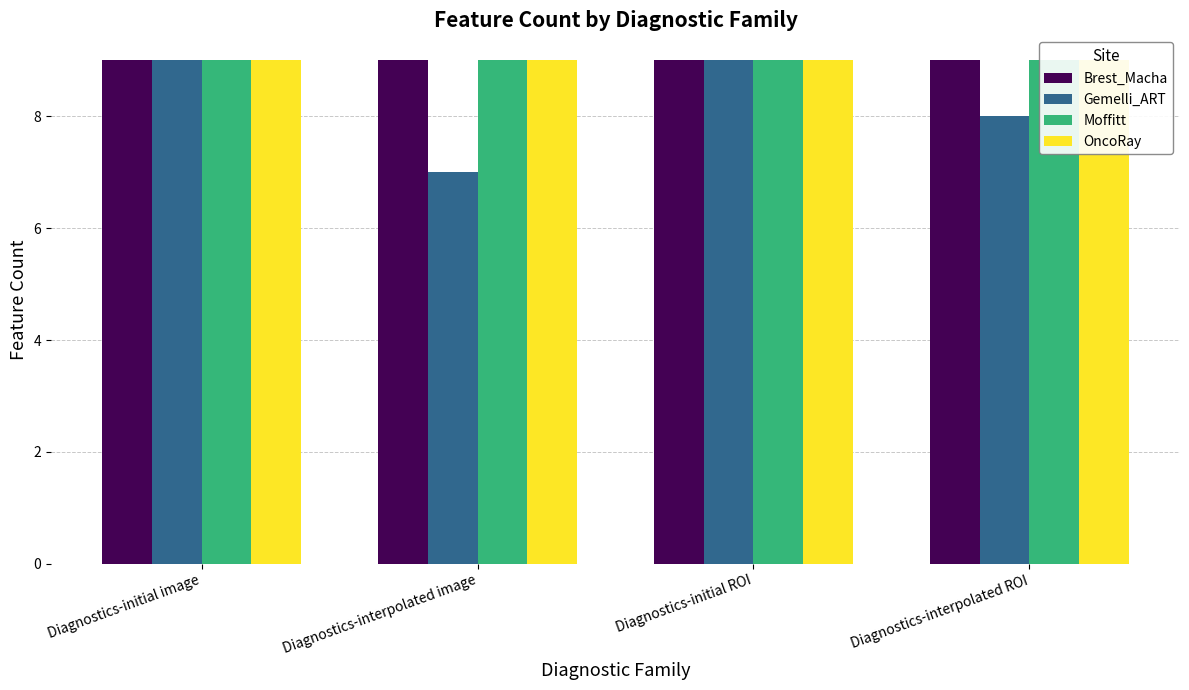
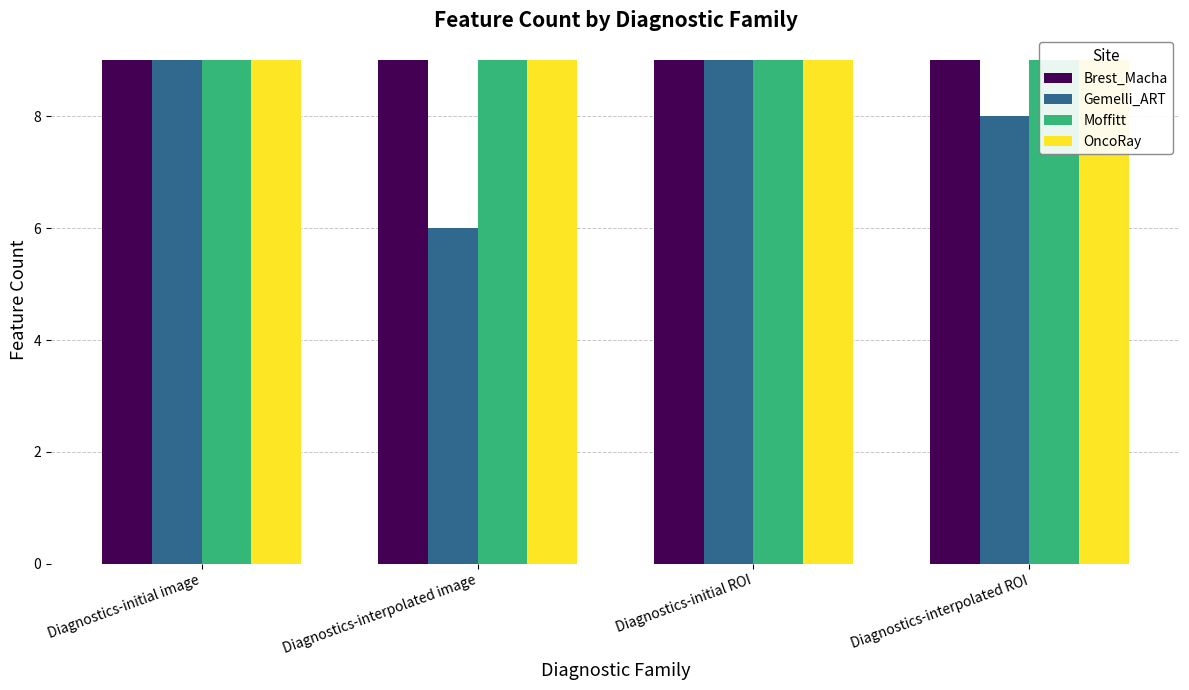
  {
    "Brest_Macha": {
      "Diagnostics-initial image": 9,
      "Diagnostics-interpolated image": 9,
      "Diagnostics-initial ROI": 9,
      "Diagnostics-interpolated ROI": 9
    },
    "Gemelli_ART": {
      "Diagnostics-initial image": 9,
-     "Diagnostics-interpolated image": 7,
+     "Diagnostics-interpolated image": 6,
      "Diagnostics-initial ROI": 9,
      "Diagnostics-interpolated ROI": 8
    },
    "Moffitt": {
      "Diagnostics-initial image": 9,
      "Diagnostics-interpolated image": 9,
      "Diagnostics-initial ROI": 9
    },
    "OncoRay": {
      "Diagnostics-initial image": 9,
      "Diagnostics-interpolated image": 9,
      "Diagnostics-initial ROI": 9
    }
  }
